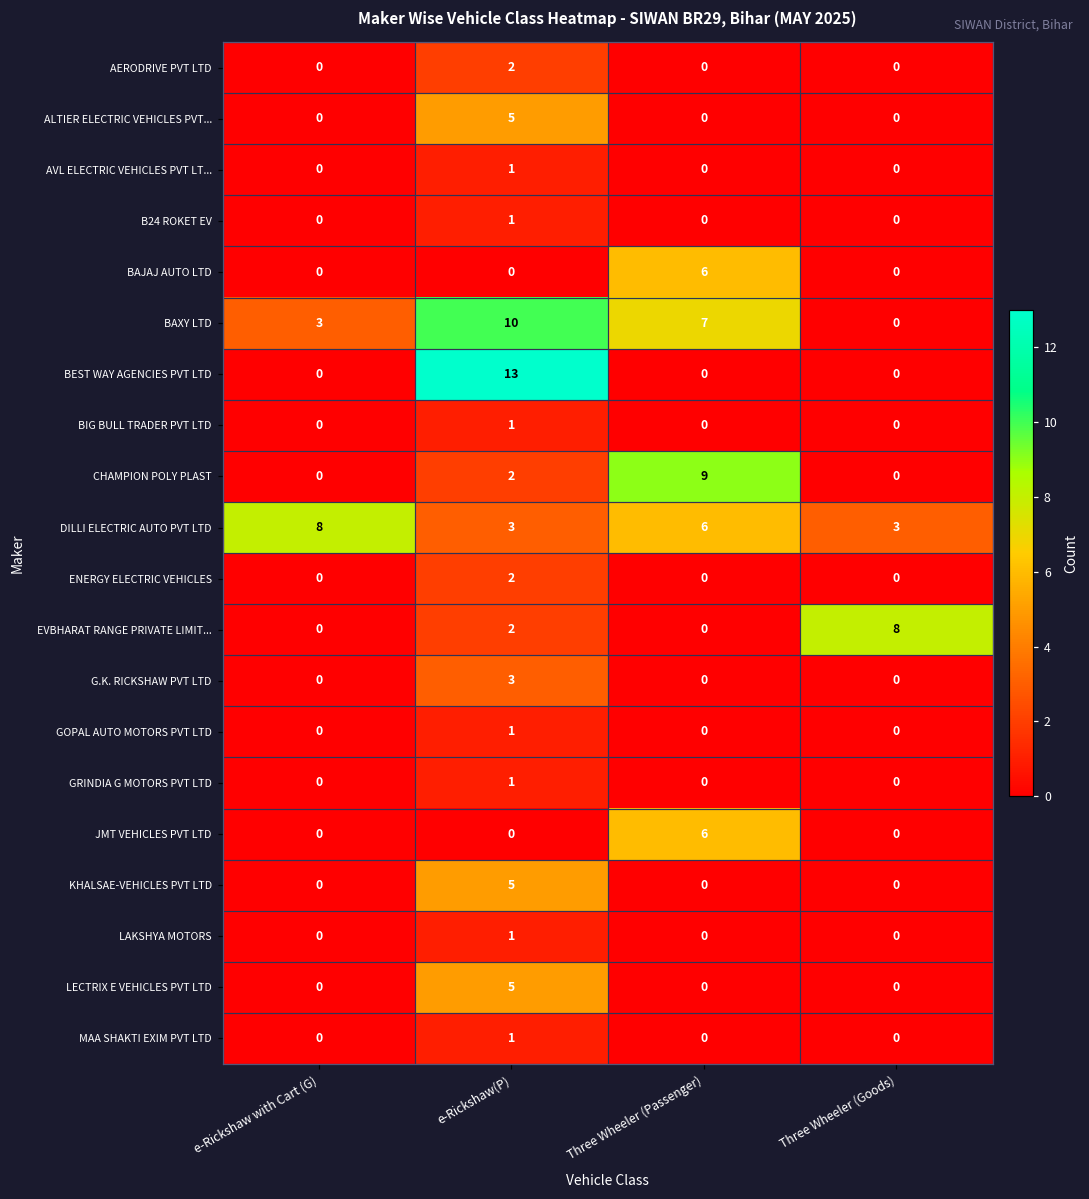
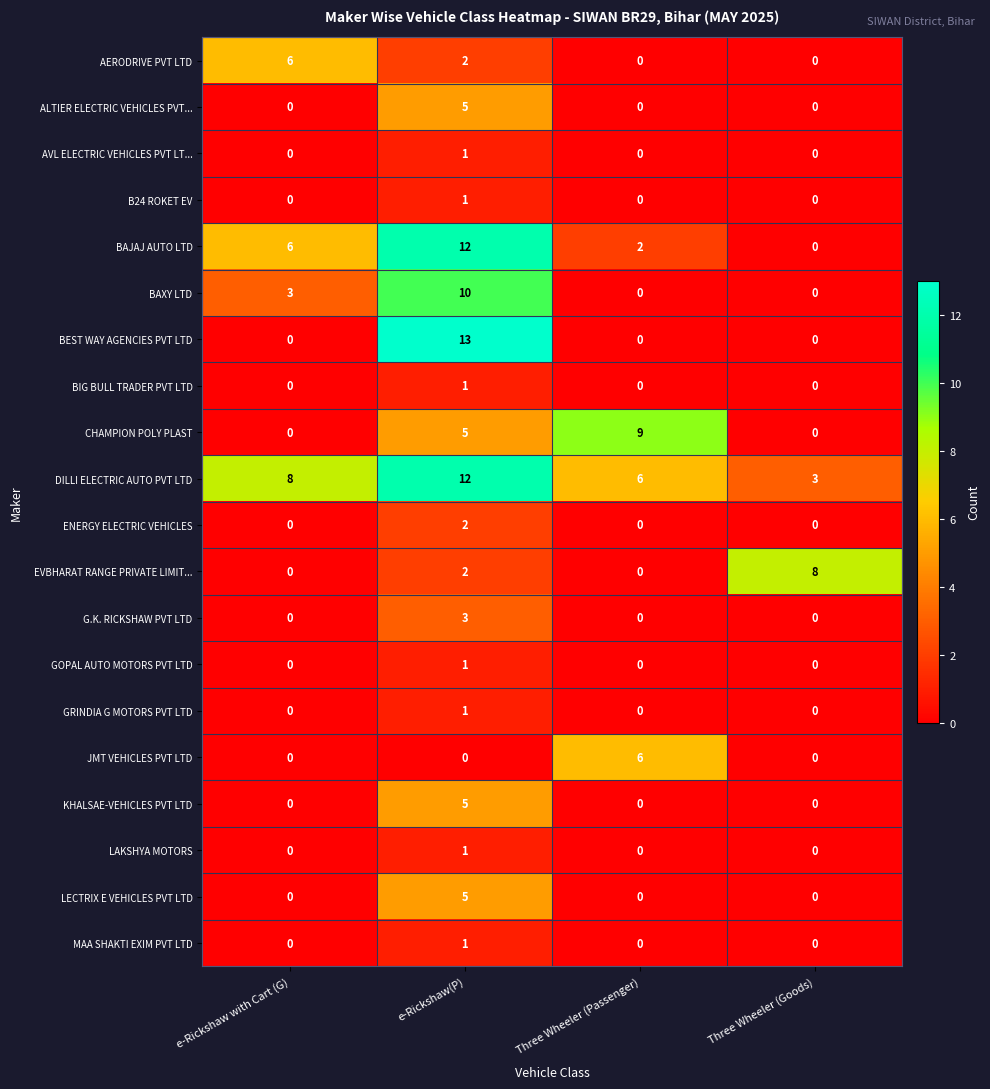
  {
    "AERODRIVE PVT LTD": {
-     "e-Rickshaw with Cart (G)": 0,
+     "e-Rickshaw with Cart (G)": 6,
      "e-Rickshaw(P)": 2,
      "Three Wheeler (Passenger)": 0,
      "Three Wheeler (Goods)": 0
    },
    "ALTIER ELECTRIC VEHICLES PVT...": {
      "e-Rickshaw with Cart (G)": 0,
      "e-Rickshaw(P)": 5,
      "Three Wheeler (Passenger)": 0,
      "Three Wheeler (Goods)": 0
    },
    "AVL ELECTRIC VEHICLES PVT LT...": {
      "e-Rickshaw with Cart (G)": 0,
      "e-Rickshaw(P)": 1,
      "Three Wheeler (Passenger)": 0,
      "Three Wheeler (Goods)": 0
    },
    "B24 ROKET EV": {
      "e-Rickshaw with Cart (G)": 0,
      "e-Rickshaw(P)": 1,
      "Three Wheeler (Passenger)": 0,
      "Three Wheeler (Goods)": 0
    },
    "BAJAJ AUTO LTD": {
-     "e-Rickshaw with Cart (G)": 0,
-     "e-Rickshaw(P)": 0,
-     "Three Wheeler (Passenger)": 6,
+     "e-Rickshaw with Cart (G)": 6,
+     "e-Rickshaw(P)": 12,
+     "Three Wheeler (Passenger)": 2,
      "Three Wheeler (Goods)": 0
    },
    "BAXY LTD": {
      "e-Rickshaw with Cart (G)": 3,
      "e-Rickshaw(P)": 10,
-     "Three Wheeler (Passenger)": 7,
+     "Three Wheeler (Passenger)": 0,
      "Three Wheeler (Goods)": 0
    },
    "BEST WAY AGENCIES PVT LTD": {
      "e-Rickshaw with Cart (G)": 0,
      "e-Rickshaw(P)": 13,
      "Three Wheeler (Passenger)": 0,
      "Three Wheeler (Goods)": 0
    },
    "BIG BULL TRADER PVT LTD": {
      "e-Rickshaw with Cart (G)": 0,
      "e-Rickshaw(P)": 1,
      "Three Wheeler (Passenger)": 0,
      "Three Wheeler (Goods)": 0
    },
    "CHAMPION POLY PLAST": {
      "e-Rickshaw with Cart (G)": 0,
-     "e-Rickshaw(P)": 2,
+     "e-Rickshaw(P)": 5,
      "Three Wheeler (Passenger)": 9,
      "Three Wheeler (Goods)": 0
    },
    "DILLI ELECTRIC AUTO PVT LTD": {
      "e-Rickshaw with Cart (G)": 8,
-     "e-Rickshaw(P)": 3,
+     "e-Rickshaw(P)": 12,
      "Three Wheeler (Passenger)": 6,
      "Three Wheeler (Goods)": 3
    },
    "ENERGY ELECTRIC VEHICLES": {
      "e-Rickshaw with Cart (G)": 0,
      "e-Rickshaw(P)": 2,
      "Three Wheeler (Passenger)": 0,
      "Three Wheeler (Goods)": 0
    },
    "EVBHARAT RANGE PRIVATE LIMIT...": {
      "e-Rickshaw with Cart (G)": 0,
      "e-Rickshaw(P)": 2,
      "Three Wheeler (Passenger)": 0,
      "Three Wheeler (Goods)": 8
    },
    "G.K. RICKSHAW PVT LTD": {
      "e-Rickshaw with Cart (G)": 0,
      "e-Rickshaw(P)": 3,
      "Three Wheeler (Passenger)": 0,
      "Three Wheeler (Goods)": 0
    },
    "GOPAL AUTO MOTORS PVT LTD": {
      "e-Rickshaw with Cart (G)": 0,
      "e-Rickshaw(P)": 1,
      "Three Wheeler (Passenger)": 0,
      "Three Wheeler (Goods)": 0
    },
    "GRINDIA G MOTORS PVT LTD": {
      "e-Rickshaw with Cart (G)": 0,
      "e-Rickshaw(P)": 1,
      "Three Wheeler (Passenger)": 0,
      "Three Wheeler (Goods)": 0
    },
    "JMT VEHICLES PVT LTD": {
      "e-Rickshaw with Cart (G)": 0,
      "e-Rickshaw(P)": 0,
      "Three Wheeler (Passenger)": 6,
      "Three Wheeler (Goods)": 0
    },
    "KHALSAE-VEHICLES PVT LTD": {
      "e-Rickshaw with Cart (G)": 0,
      "e-Rickshaw(P)": 5,
      "Three Wheeler (Passenger)": 0,
      "Three Wheeler (Goods)": 0
    },
    "LAKSHYA MOTORS": {
      "e-Rickshaw with Cart (G)": 0,
      "e-Rickshaw(P)": 1,
      "Three Wheeler (Passenger)": 0,
      "Three Wheeler (Goods)": 0
    },
    "LECTRIX E VEHICLES PVT LTD": {
      "e-Rickshaw with Cart (G)": 0,
      "e-Rickshaw(P)": 5,
      "Three Wheeler (Passenger)": 0,
      "Three Wheeler (Goods)": 0
    },
    "MAA SHAKTI EXIM PVT LTD": {
      "e-Rickshaw with Cart (G)": 0,
      "e-Rickshaw(P)": 1,
      "Three Wheeler (Passenger)": 0,
      "Three Wheeler (Goods)": 0
    }
  }
